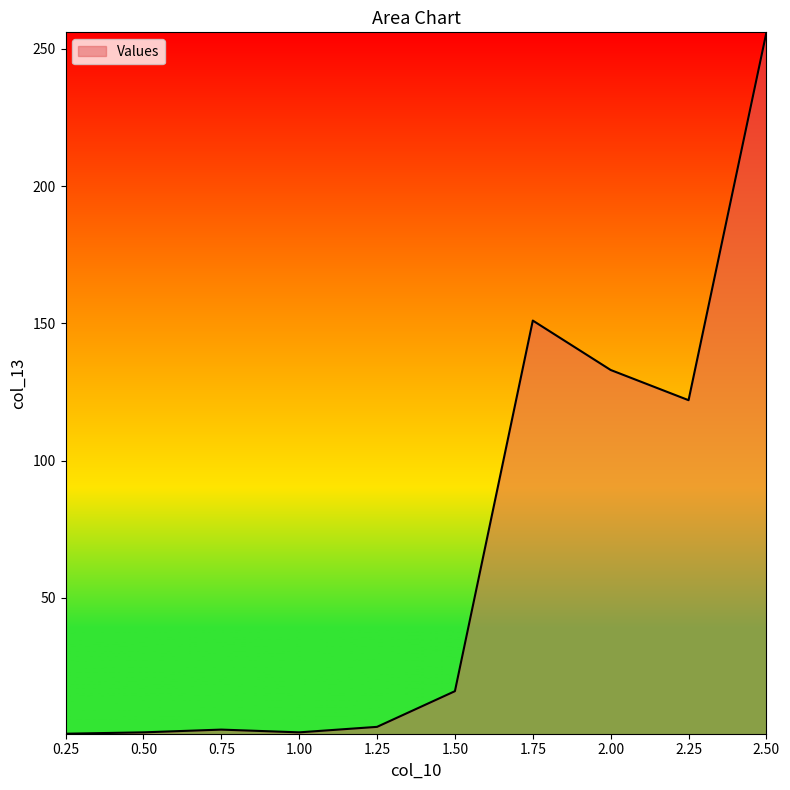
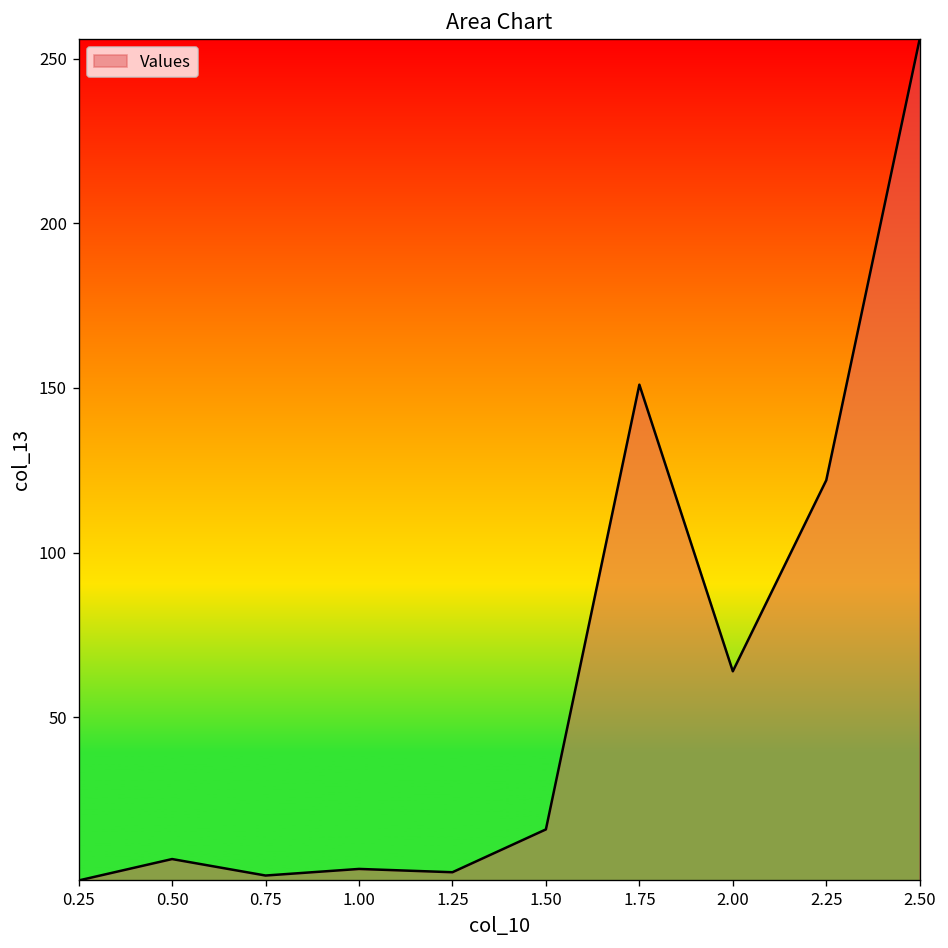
  {
    "0.25": 1,
-   "0.50": 1,
+   "0.50": 7,
    "0.75": 2,
-   "1.00": 1,
+   "1.00": 4,
    "1.25": 3,
    "1.50": 16,
    "1.75": 151,
-   "2.00": 133,
+   "2.00": 64,
    "2.25": 122,
    "2.50": 256
  }
